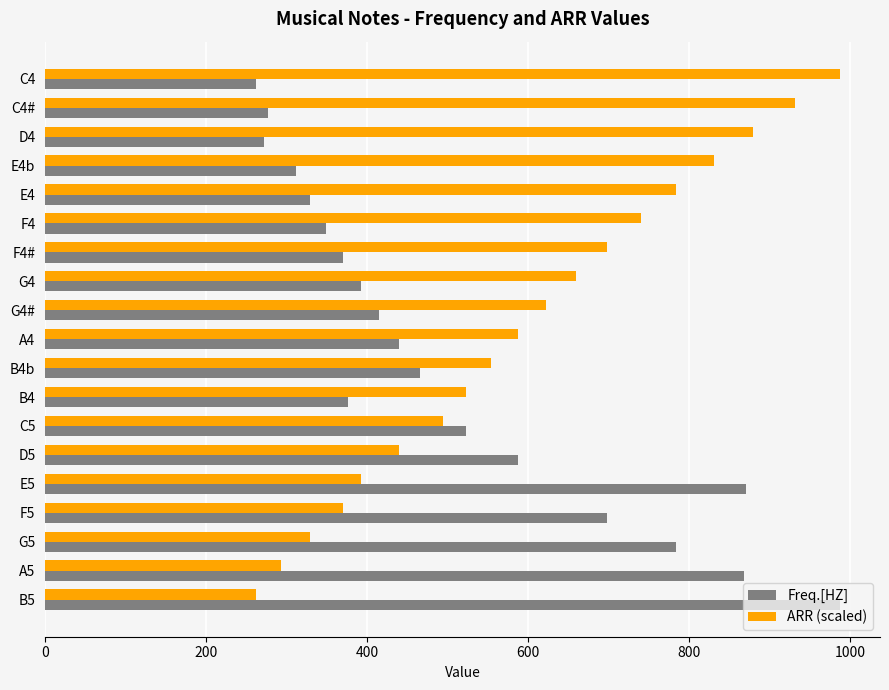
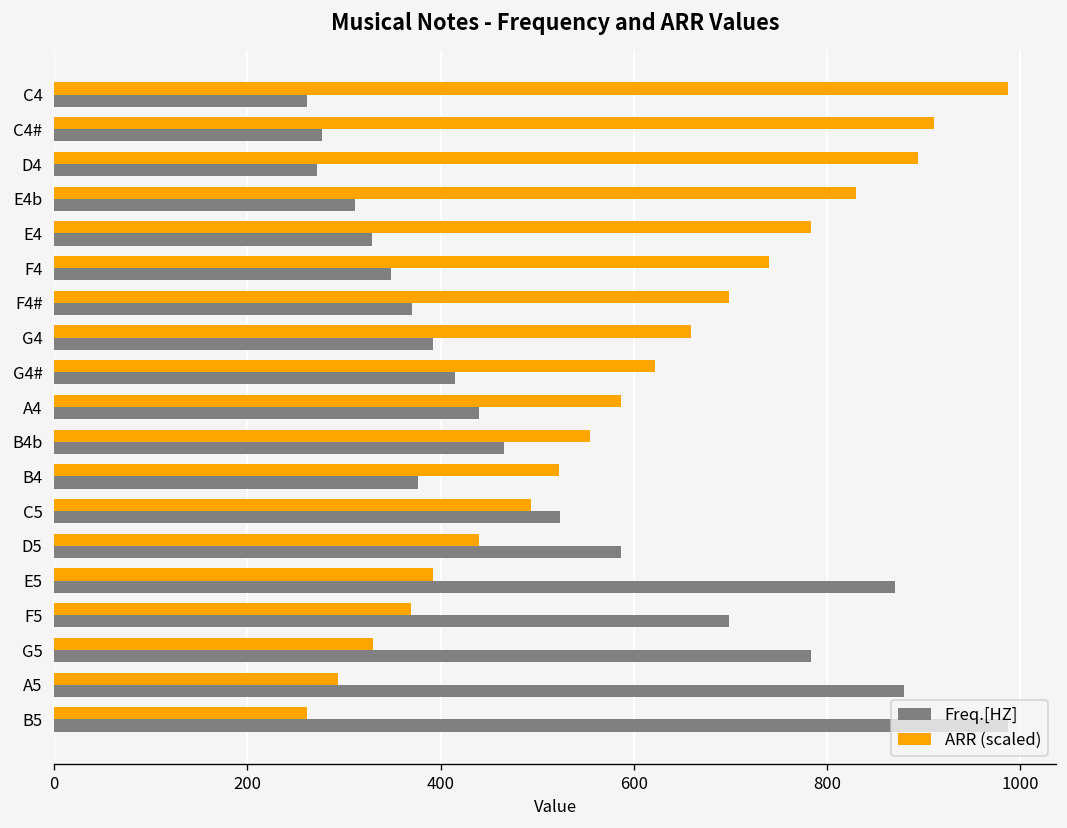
  {
    "Freq.[HZ]": {
      "C4": 260,
      "C4#": 280,
      "D4": 270,
      "E4b": 310,
      "E4": 330,
      "F4": 350,
      "F4#": 370,
      "G4": 390,
      "G4#": 420,
      "A4": 440,
      "B4b": 470,
      "B4": 380,
      "C5": 520,
      "D5": 590,
      "E5": 870,
      "F5": 700,
      "G5": 780,
-     "A5": 870
+     "A5": 880
    },
    "ARR (scaled)": {
      "C4": 990,
-     "C4#": 930,
-     "D4": 880,
+     "C4#": 910,
+     "D4": 890,
      "E4b": 830,
      "E4": 780,
      "F4": 740,
      "F4#": 700,
      "G4": 660,
      "G4#": 620,
      "A4": 590,
      "B4b": 550,
      "B4": 520,
      "C5": 490,
      "D5": 440,
      "E5": 390,
      "F5": 370,
      "G5": 330,
      "A5": 290,
      "B5": 260
    }
  }
